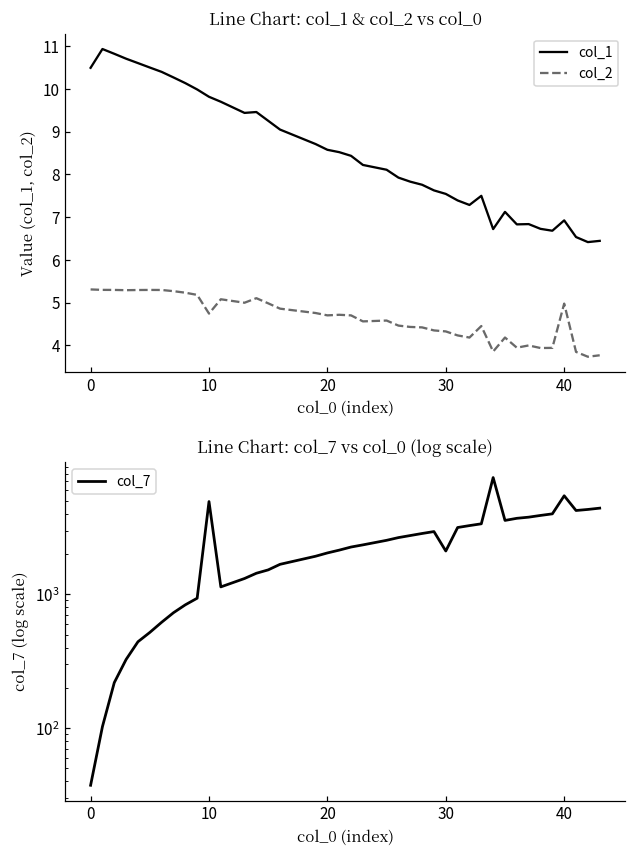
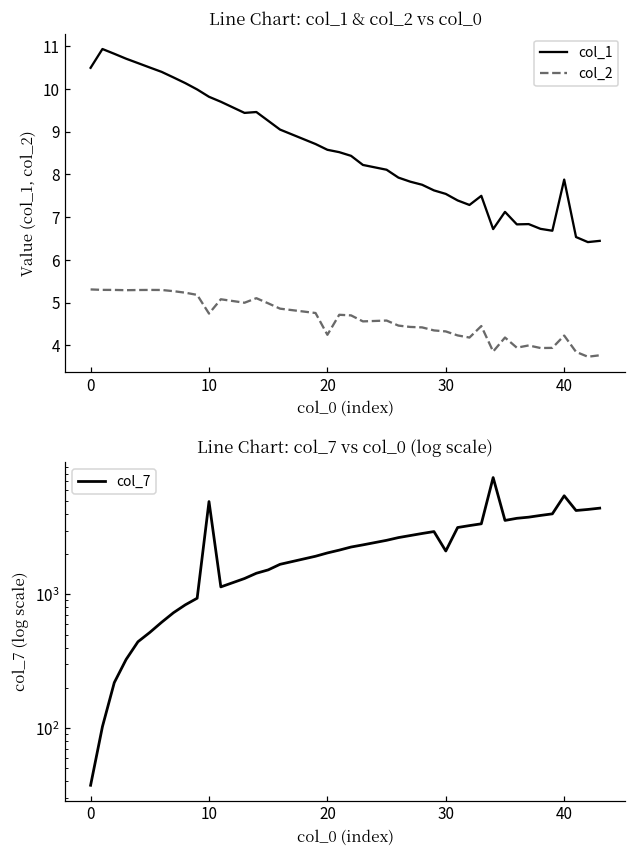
  {
    "Line Chart: col_1 & col_2 vs col_0": {
      "col_1": {
        "0": 10.5,
        "10": 9.8,
        "20": 8.6,
        "30": 7.5,
-       "40": 6.9
+       "40": 7.9
      },
      "col_2": {
        "0": 5.3,
        "10": 4.7,
-       "20": 4.7,
+       "20": 4.2,
        "30": 4.3,
-       "40": 5.0
+       "40": 4.2
      }
    },
    "Line Chart: col_7 vs col_0 (log scale)": {
      "0": 37,
      "10": 4900,
      "20": 2000,
      "30": 2100,
      "40": 5000
    }
  }
